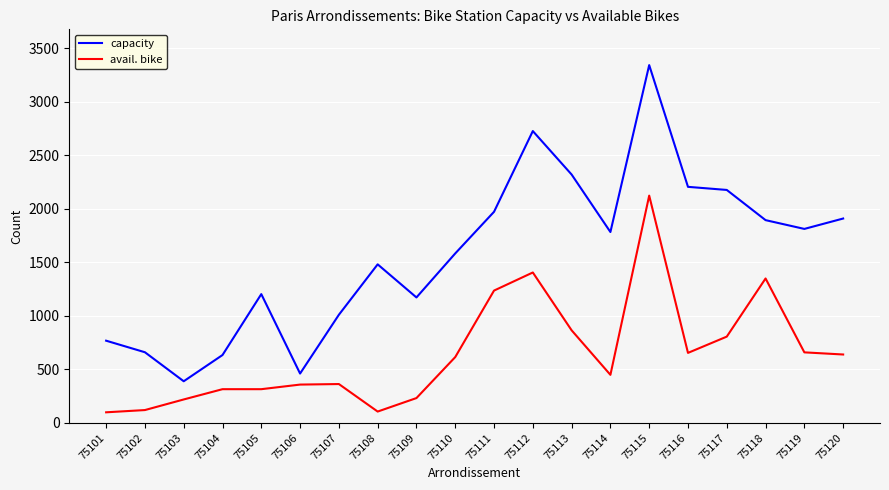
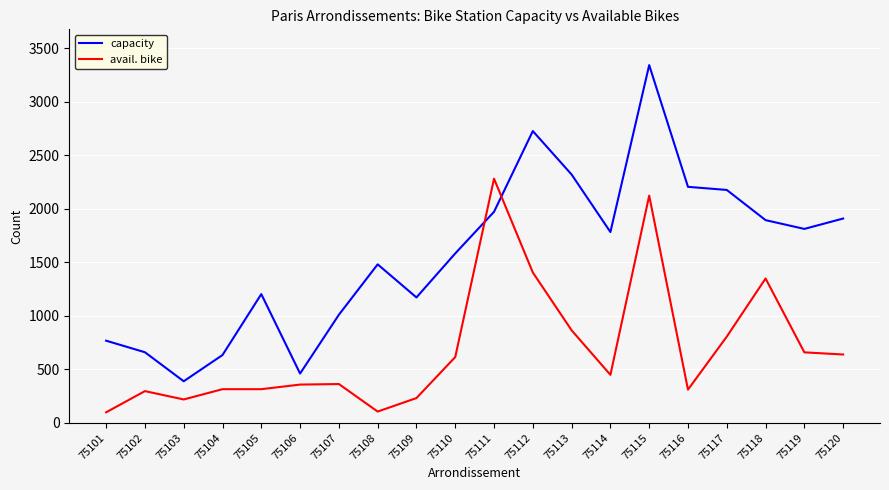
  {
    "capacity": {
      "75101": 770,
      "75102": 660,
      "75103": 390,
      "75104": 630,
      "75105": 1200,
      "75106": 460,
      "75107": 1010,
      "75108": 1480,
      "75109": 1170,
      "75110": 1580,
      "75111": 1970,
      "75112": 2730,
      "75113": 2320,
      "75114": 1780,
      "75115": 3340,
      "75116": 2210,
      "75117": 2180,
      "75118": 1890,
      "75119": 1810,
      "75120": 1910
    },
    "avail. bike": {
      "75101": 100,
-     "75102": 120,
+     "75102": 300,
      "75103": 220,
      "75104": 320,
      "75105": 320,
      "75106": 360,
      "75107": 360,
      "75108": 110,
      "75109": 230,
      "75110": 620,
-     "75111": 1240,
+     "75111": 2280,
      "75112": 1410,
      "75113": 870,
      "75114": 450,
      "75115": 2120,
-     "75116": 650,
+     "75116": 310,
      "75117": 810,
      "75118": 1350,
      "75119": 660,
      "75120": 640
    }
  }
